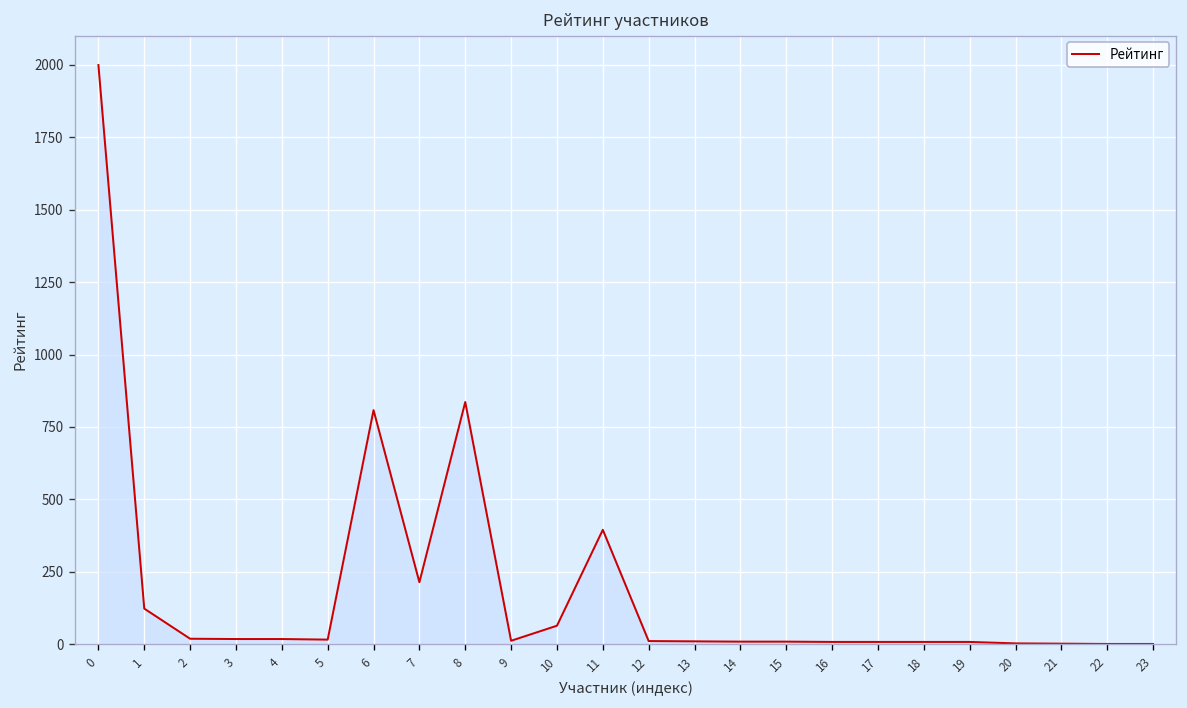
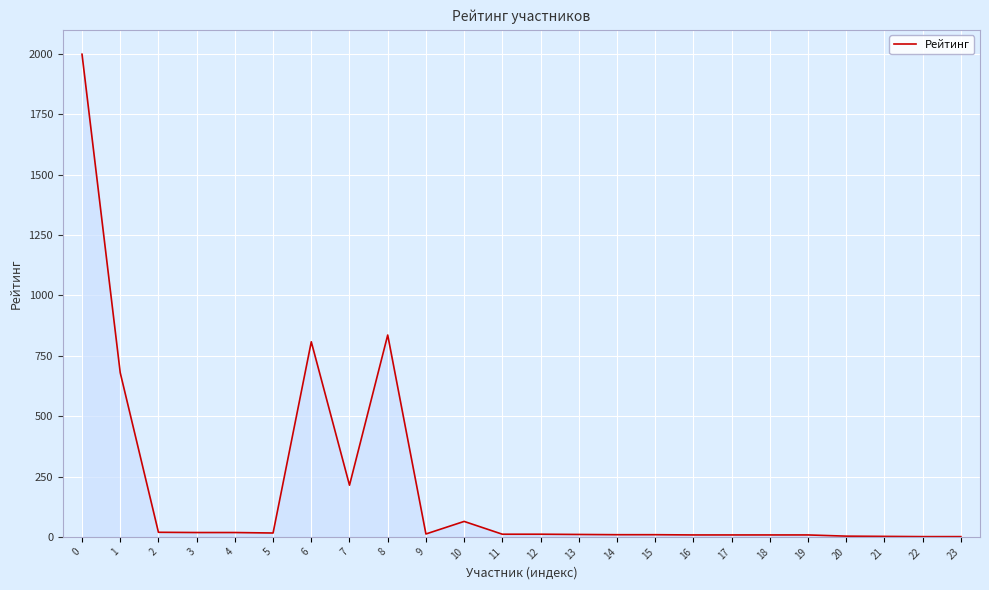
  {
    "0": 2000,
-   "1": 120,
+   "1": 680,
    "2": 20,
    "3": 20,
    "4": 20,
    "5": 20,
    "6": 810,
    "7": 210,
    "8": 840,
    "9": 10,
    "10": 60,
-   "11": 400,
+   "11": 10,
    "12": 10,
    "13": 10,
    "14": 10,
    "15": 10,
    "16": 10,
    "17": 10,
    "18": 10,
    "19": 10,
    "20": 0,
    "21": 0,
    "22": 0,
    "23": 0
  }
